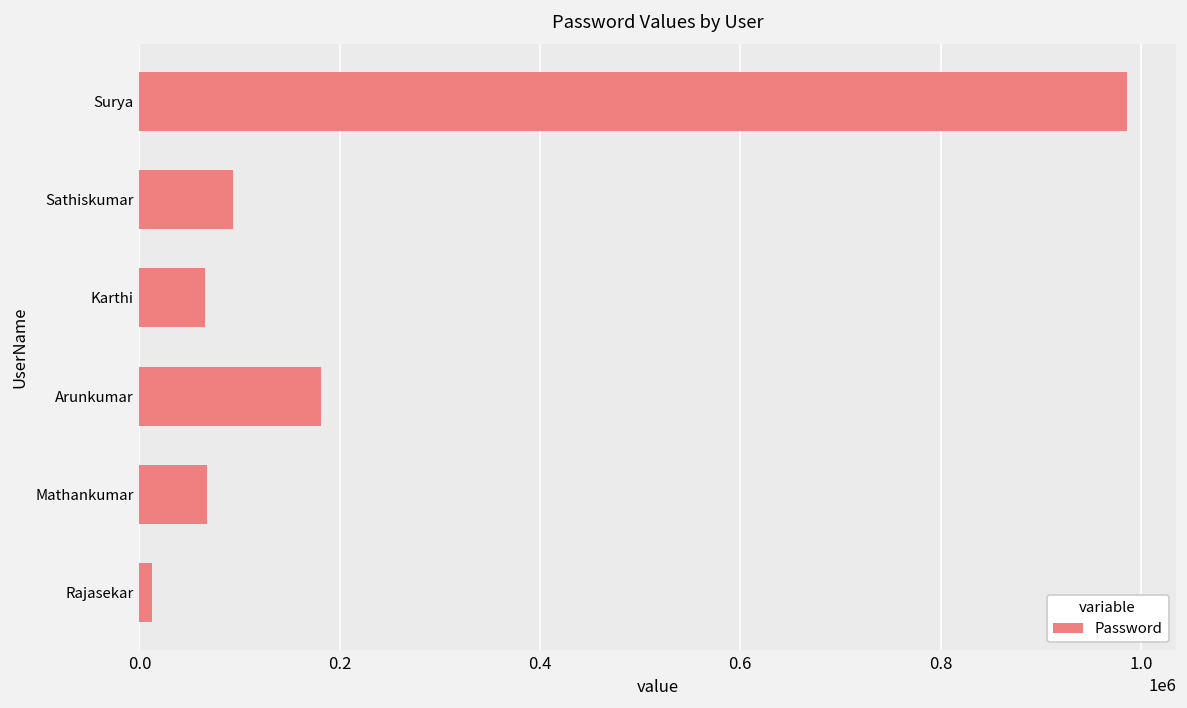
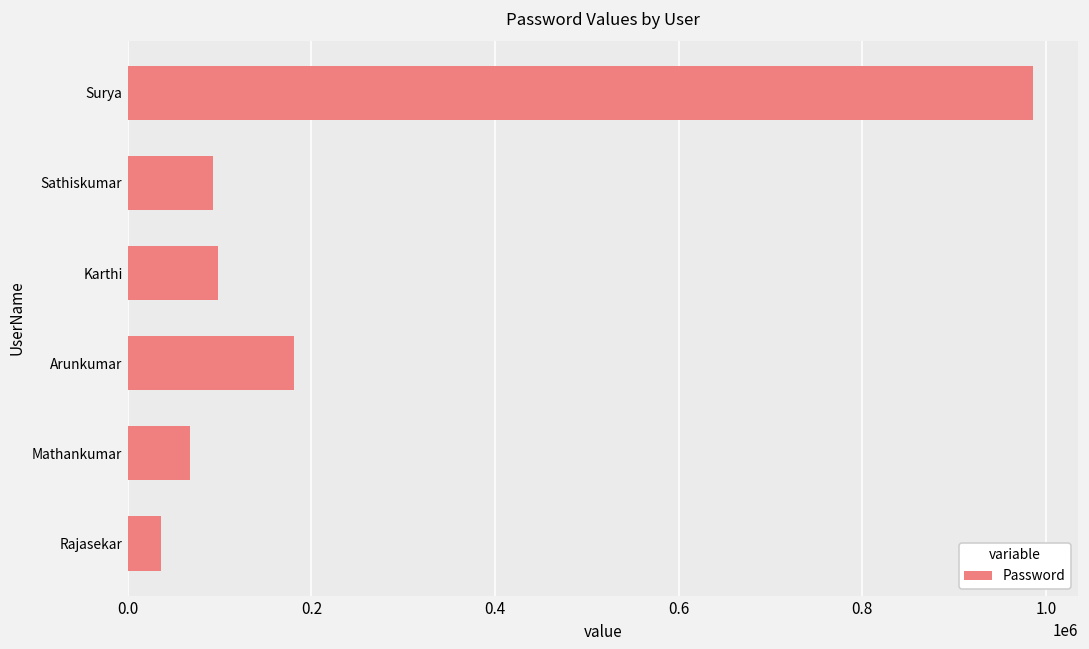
  {
    "Surya": 990000,
    "Sathiskumar": 90000,
-   "Karthi": 70000,
+   "Karthi": 100000,
    "Arunkumar": 180000,
    "Mathankumar": 70000,
-   "Rajasekar": 10000
+   "Rajasekar": 40000
  }
